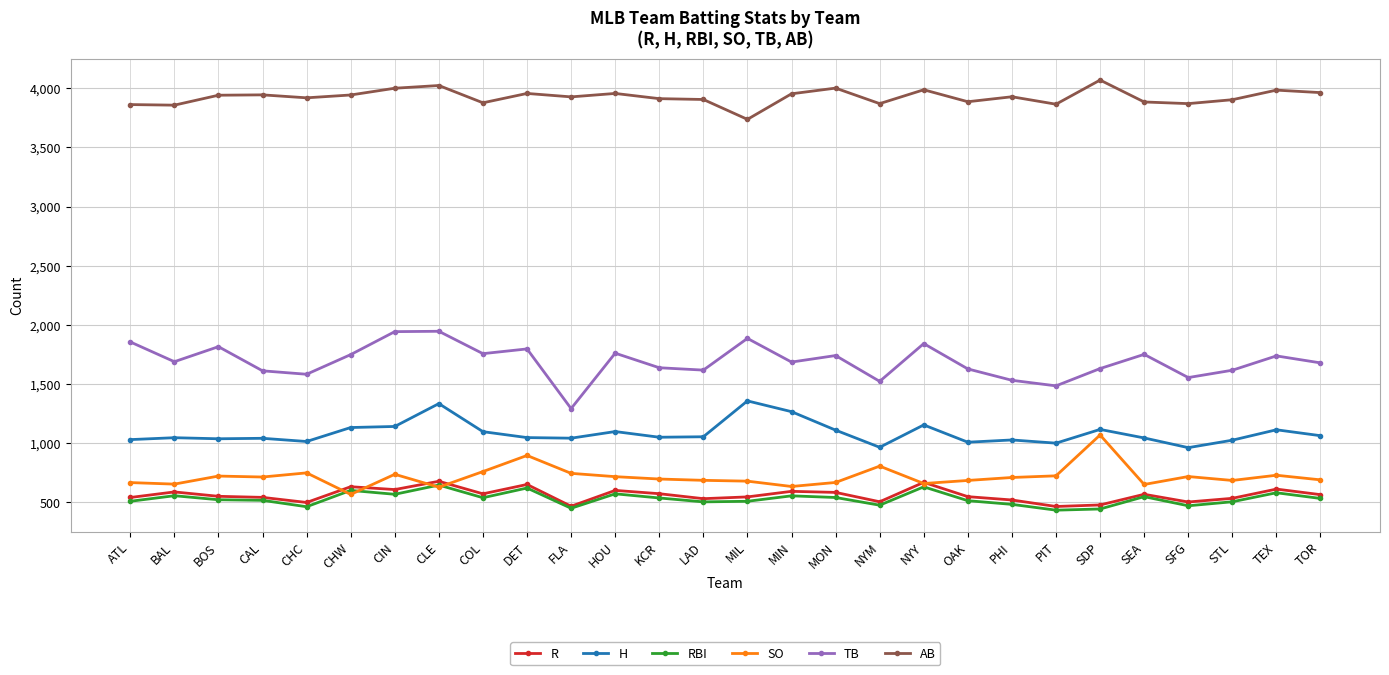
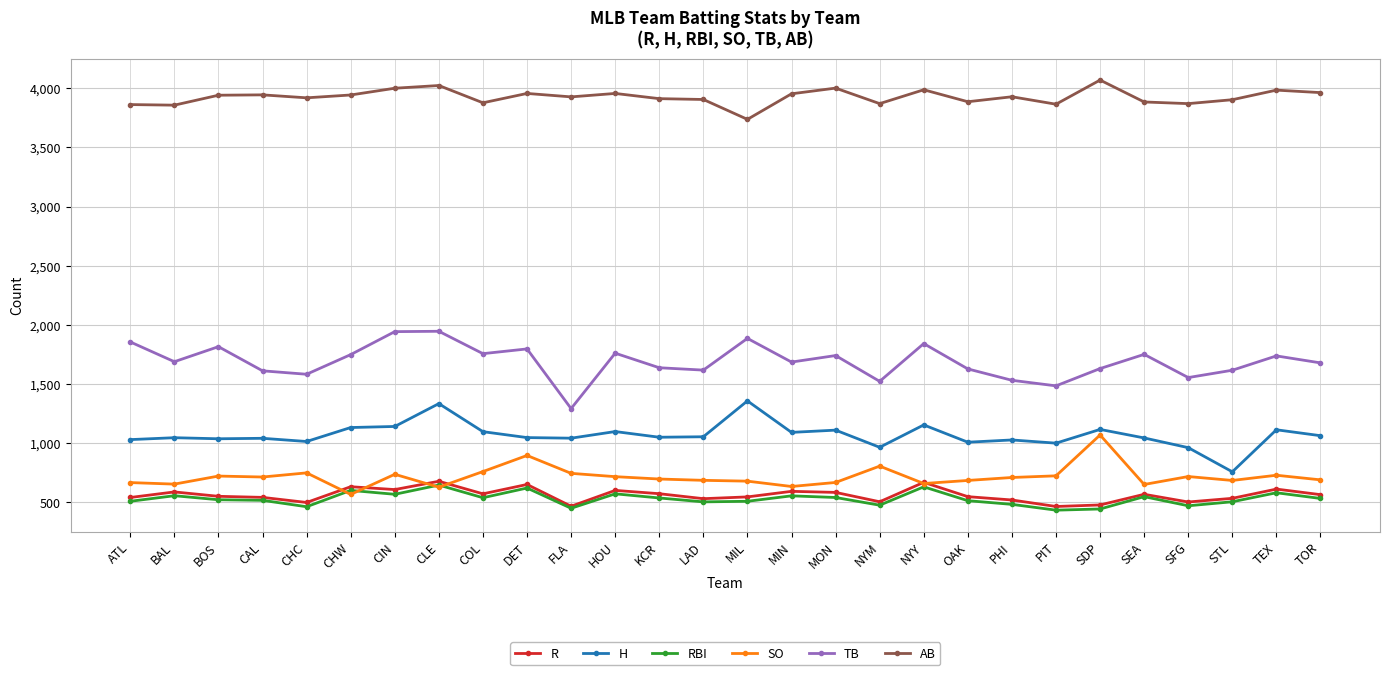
  {
    "R": {
      "ATL": "540",
      "BAL": "590",
      "BOS": "550",
      "CAL": "540",
      "CHC": "500",
      "CHW": "630",
      "CIN": "610",
      "CLE": "680",
      "COL": "570",
      "DET": "650",
      "HOU": "600",
      "KCR": "570",
      "LAD": "530",
      "MIL": "550",
      "MIN": "590",
      "MON": "590",
      "NYM": "510",
      "OAK": "550",
      "PHI": "520",
      "PIT": "470",
      "SDP": "480",
      "SFG": "500",
      "STL": "540",
      "TEX": "610",
      "TOR": "570"
    },
    "H": {
      "ATL": "1,030",
      "BAL": "1,050",
      "BOS": "1,040",
      "CAL": "1,040",
      "CHC": "1,020",
      "CHW": "1,130",
      "CIN": "1,140",
      "CLE": "1,340",
      "COL": "1,100",
      "DET": "1,050",
      "FLA": "1,040",
      "HOU": "1,100",
      "KCR": "1,050",
      "LAD": "1,060",
      "MIL": "1,360",
-     "MIN": "1,270",
+     "MIN": "1,090",
      "MON": "1,110",
      "NYM": "970",
      "NYY": "1,160",
      "OAK": "1,010",
      "PHI": "1,030",
      "PIT": "1,000",
      "SDP": "1,120",
      "SEA": "1,050",
      "SFG": "960",
-     "STL": "1,030",
+     "STL": "760",
      "TEX": "1,110",
      "TOR": "1,060"
    },
    "RBI": {
      "ATL": "510",
      "BAL": "560",
      "BOS": "520",
      "CAL": "520",
      "CHC": "460",
      "CHW": "600",
      "CIN": "570",
      "COL": "540",
      "DET": "620",
      "HOU": "570",
      "KCR": "540",
      "LAD": "510",
      "MIL": "510",
      "MIN": "560",
      "MON": "540",
      "NYM": "480",
      "NYY": "630",
      "OAK": "520",
      "PHI": "480",
      "PIT": "440",
      "SDP": "450",
      "SFG": "470",
      "STL": "510",
      "TEX": "580",
      "TOR": "530"
    },
    "SO": {
      "ATL": "670",
      "BAL": "660",
      "BOS": "720",
      "CAL": "720",
      "CHC": "750",
      "CHW": "570",
      "CIN": "740",
      "COL": "760",
      "DET": "900",
      "FLA": "750",
      "HOU": "720",
      "KCR": "700",
      "LAD": "690",
      "MIL": "680",
      "MIN": "640",
      "MON": "670",
      "NYM": "810",
      "OAK": "690",
      "PHI": "710",
      "PIT": "730",
      "SDP": "1,070",
      "SEA": "650",
      "SFG": "720",
      "STL": "690",
      "TEX": "730",
      "TOR": "690"
    },
    "TB": {
      "ATL": "1,860",
      "BAL": "1,690",
      "BOS": "1,820",
      "CAL": "1,610",
      "CHC": "1,580",
      "CHW": "1,750",
      "CIN": "1,940",
      "CLE": "1,950",
      "COL": "1,760",
      "DET": "1,800",
      "FLA": "1,290",
      "HOU": "1,760",
      "KCR": "1,640",
      "LAD": "1,620",
      "MIL": "1,890",
      "MIN": "1,690",
      "MON": "1,740",
      "NYM": "1,520",
      "NYY": "1,840",
      "OAK": "1,630",
      "PHI": "1,530",
      "PIT": "1,490",
      "SDP": "1,630",
      "SEA": "1,750",
      "SFG": "1,560",
      "STL": "1,620",
      "TEX": "1,740",
      "TOR": "1,680"
    },
    "AB": {
      "ATL": "3,860",
      "BAL": "3,860",
      "BOS": "3,940",
      "CAL": "3,940",
      "CHC": "3,920",
      "CHW": "3,940",
      "CIN": "4,000",
      "CLE": "4,020",
      "COL": "3,880",
      "DET": "3,960",
      "FLA": "3,930",
      "HOU": "3,960",
      "KCR": "3,910",
      "LAD": "3,900",
      "MIL": "3,740",
      "MIN": "3,950",
      "MON": "4,000",
      "NYM": "3,870",
      "NYY": "3,990",
      "OAK": "3,890",
      "PHI": "3,930",
      "PIT": "3,860",
      "SDP": "4,070",
      "SEA": "3,880",
      "SFG": "3,870",
      "STL": "3,900",
      "TEX": "3,980",
      "TOR": "3,960"
    }
  }
